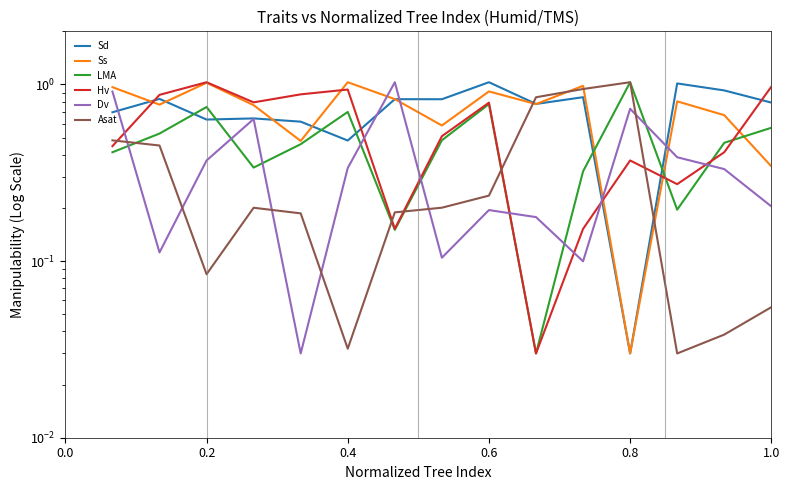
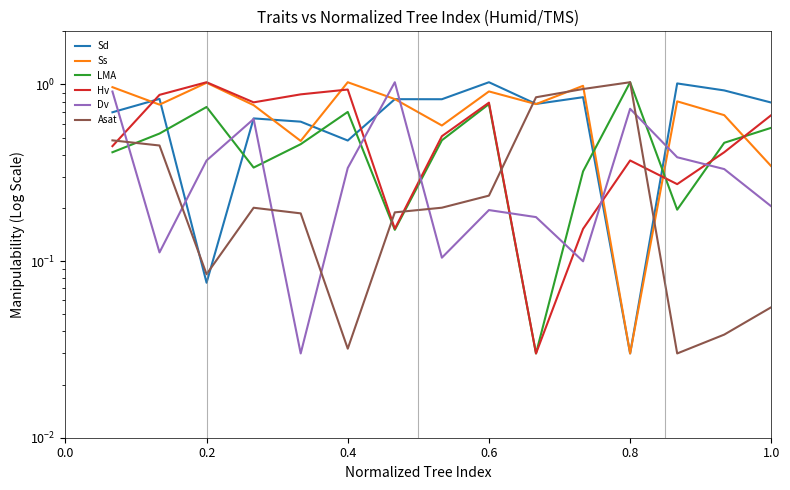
  {
    "Sd": {
-     "0.2": 0.63,
+     "0.2": 0.075,
      "0.4": 0.48,
      "0.6": 1.0,
      "1.0": 0.8
    },
    "Ss": {
      "0.4": 1.0,
      "0.6": 0.9,
      "1.0": 0.34
    },
    "LMA": {
      "0.2": 0.75,
      "0.4": 0.70,
      "1.0": 0.57
    },
    "Hv": {
      "0.4": 0.9,
      "0.8": 0.37,
-     "1.0": 1.0
+     "1.0": 0.67
    },
    "Dv": {
      "0.2": 0.37,
      "0.4": 0.34,
      "0.6": 0.19,
      "0.8": 0.73,
      "1.0": 0.20
    },
    "Asat": {
      "0.2": 0.08,
      "0.4": 0.032,
      "0.6": 0.23,
      "1.0": 0.055
    }
  }
